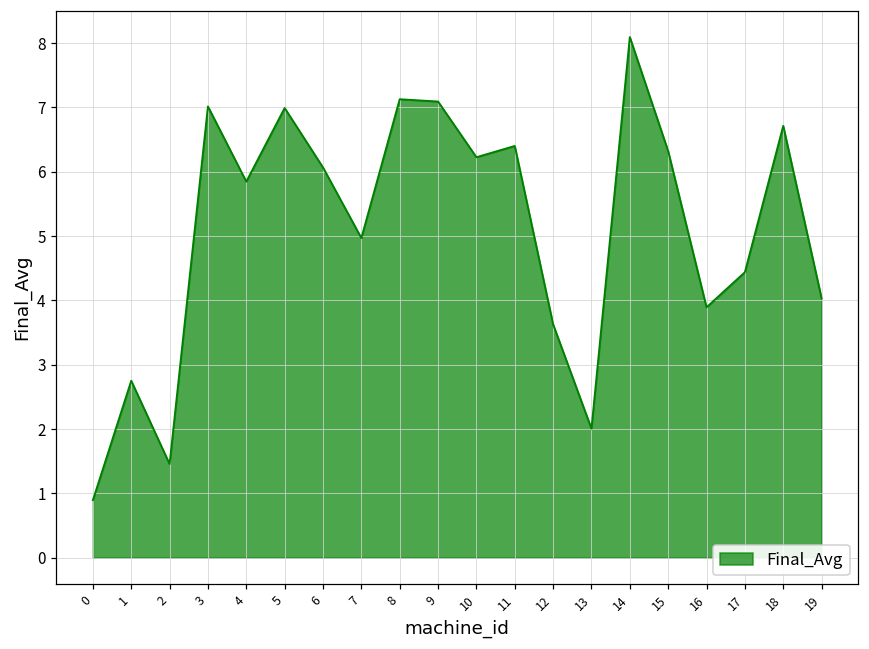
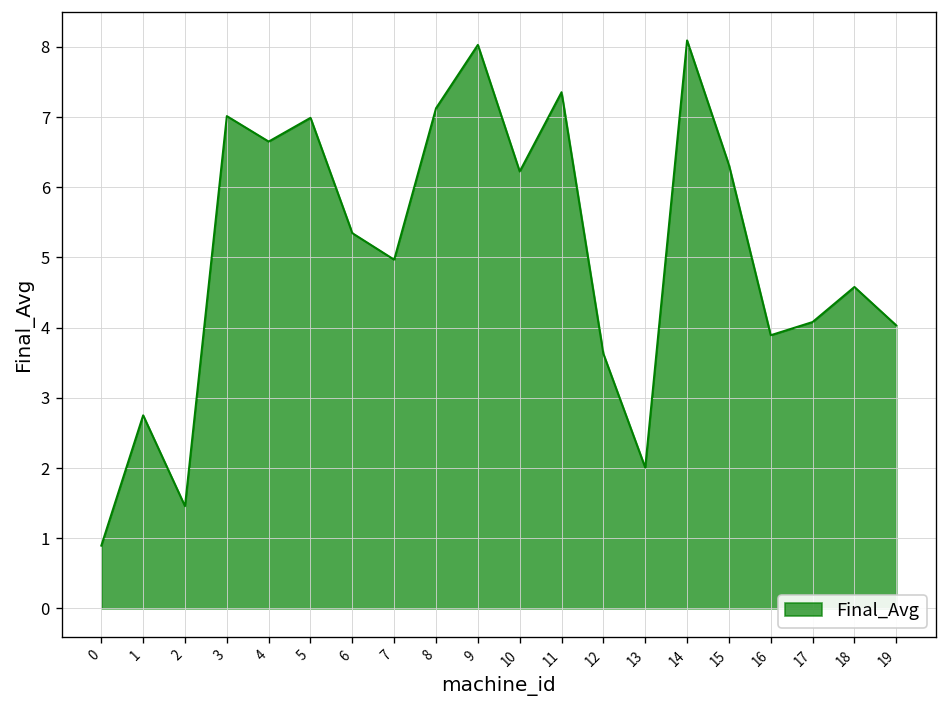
  {
    "0": 0.9,
    "1": 2.8,
    "2": 1.5,
    "3": 7.0,
-   "4": 5.8,
+   "4": 6.7,
    "5": 7.0,
-   "6": 6.1,
+   "6": 5.3,
    "7": 5.0,
    "8": 7.1,
-   "9": 7.1,
+   "9": 8.0,
    "10": 6.2,
-   "11": 6.4,
+   "11": 7.4,
    "12": 3.6,
    "13": 2.0,
    "14": 8.1,
    "15": 6.3,
    "16": 3.9,
-   "17": 4.4,
-   "18": 6.7,
+   "17": 4.1,
+   "18": 4.6,
    "19": 4.0
  }
